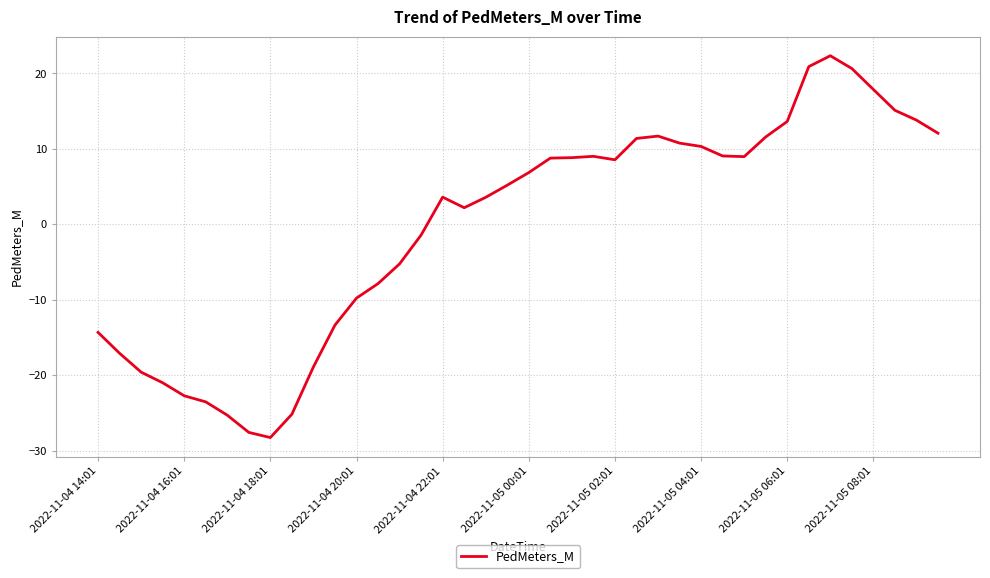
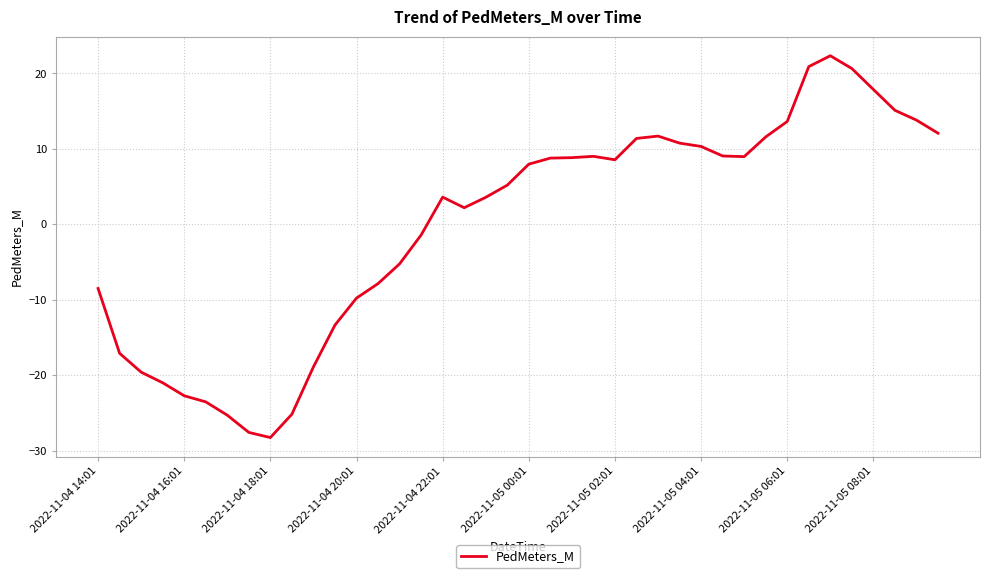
  {
-   "2022-11-04 14:01": -14,
+   "2022-11-04 14:01": -9,
    "2022-11-04 16:01": -23,
    "2022-11-04 18:01": -28,
    "2022-11-04 20:01": -10,
    "2022-11-04 22:01": 4,
-   "2022-11-05 00:01": 7,
+   "2022-11-05 00:01": 8,
    "2022-11-05 02:01": 9,
    "2022-11-05 04:01": 10,
    "2022-11-05 06:01": 14,
    "2022-11-05 08:01": 18
  }
